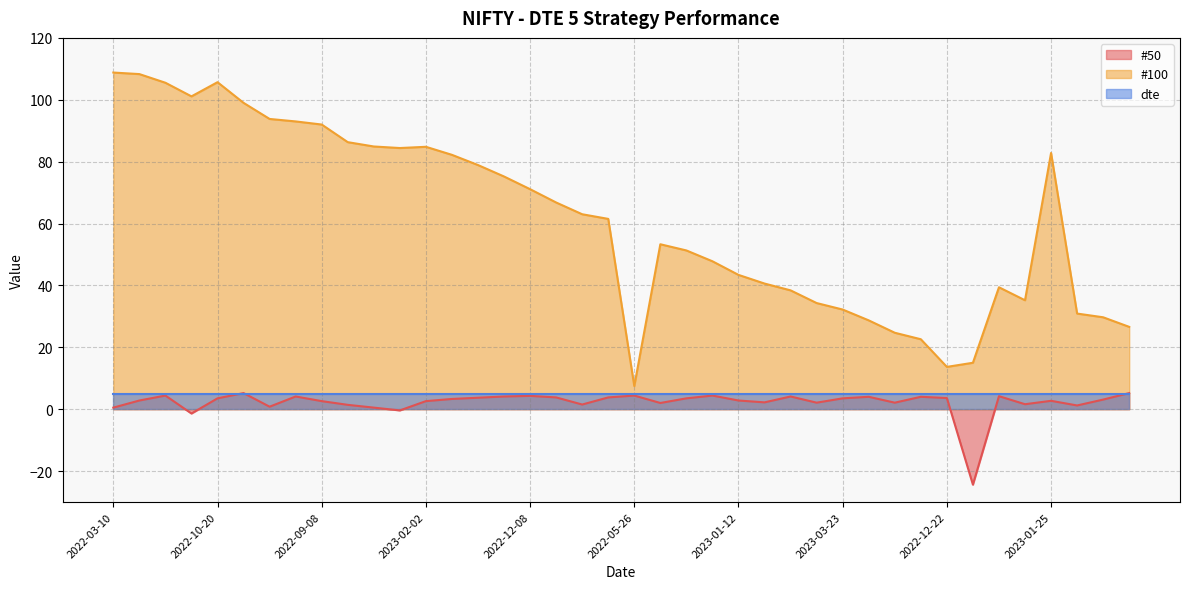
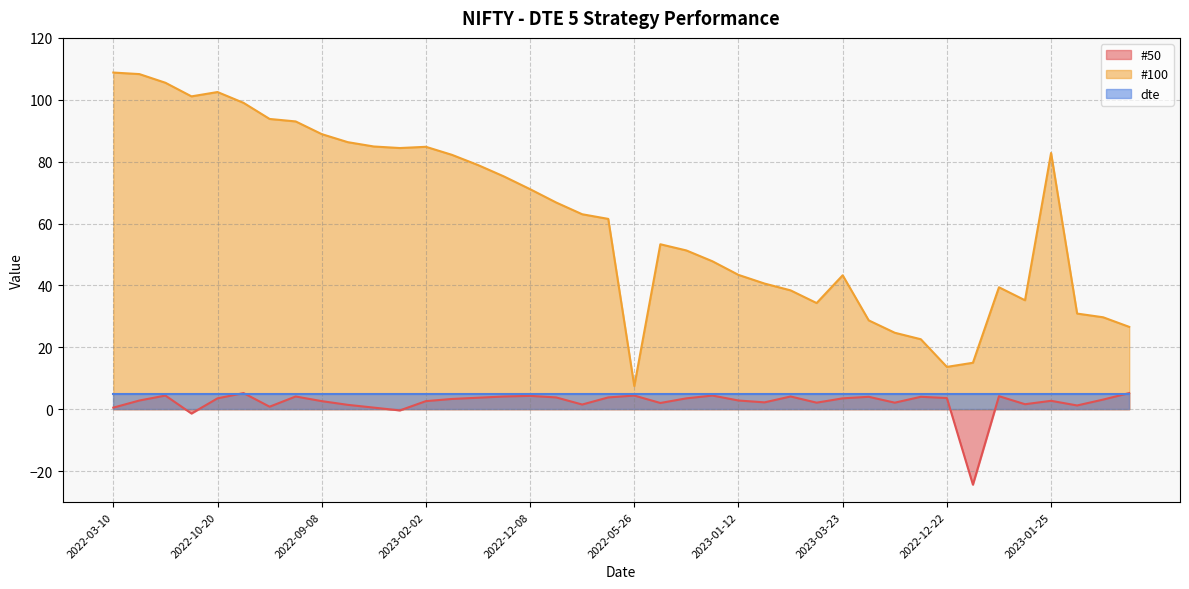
  {
    "#100": {
      "2022-03-10": 109,
-     "2022-10-20": 106,
-     "2022-09-08": 92,
+     "2022-10-20": 102,
+     "2022-09-08": 89,
      "2023-02-02": 85,
      "2022-12-08": 71,
      "2022-05-26": 7,
      "2023-01-12": 43,
-     "2023-03-23": 32,
+     "2023-03-23": 43,
      "2022-12-22": 14,
      "2023-01-25": 83
    },
    "dte": {
      "2022-03-10": 5,
      "2022-10-20": 5,
      "2022-09-08": 5,
      "2023-02-02": 5,
      "2023-01-12": 5,
      "2023-03-23": 5,
      "2022-12-22": 5,
      "2023-01-25": 5
    }
  }
